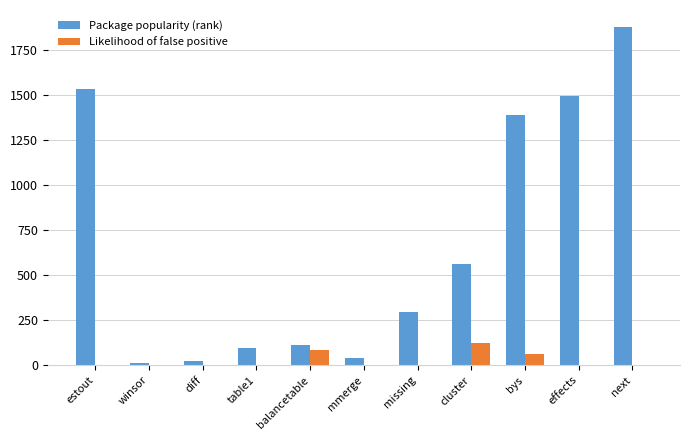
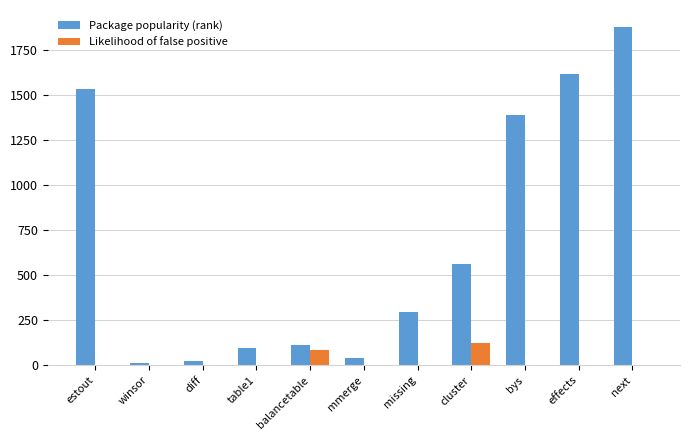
  {
    "Package popularity (rank)": {
      "estout": 1540,
      "diff": 30,
      "table1": 90,
      "balancetable": 110,
      "mmerge": 40,
      "missing": 290,
      "cluster": 560,
      "bys": 1390,
-     "effects": 1500,
+     "effects": 1620,
      "next": 1880
    },
    "Likelihood of false positive": {
      "estout": 0,
      "winsor": 0,
      "diff": 0,
      "table1": 0,
      "balancetable": 80,
      "mmerge": 0,
      "missing": 0,
      "cluster": 120,
-     "bys": 60
+     "bys": 0
    }
  }
